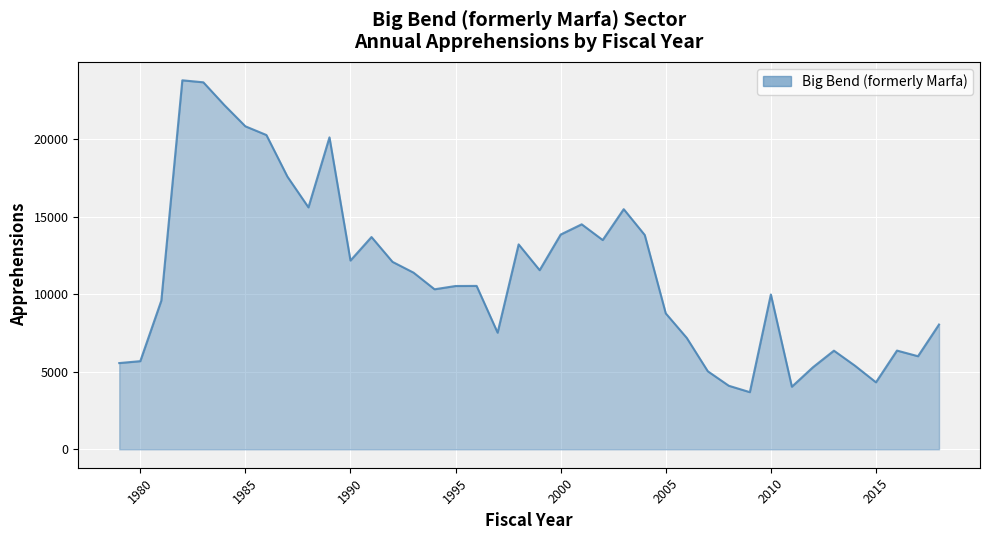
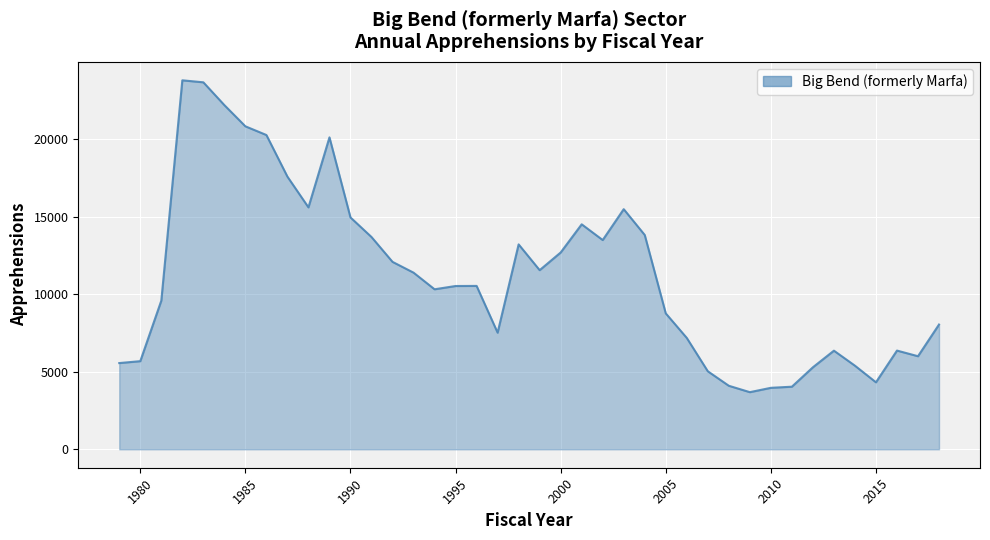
  {
    "1980": 5700,
    "1985": 20800,
-   "1990": 12200,
+   "1990": 15000,
    "1995": 10500,
-   "2000": 13800,
+   "2000": 12700,
    "2005": 8800,
-   "2010": 10000,
+   "2010": 4000,
    "2015": 4300
  }
